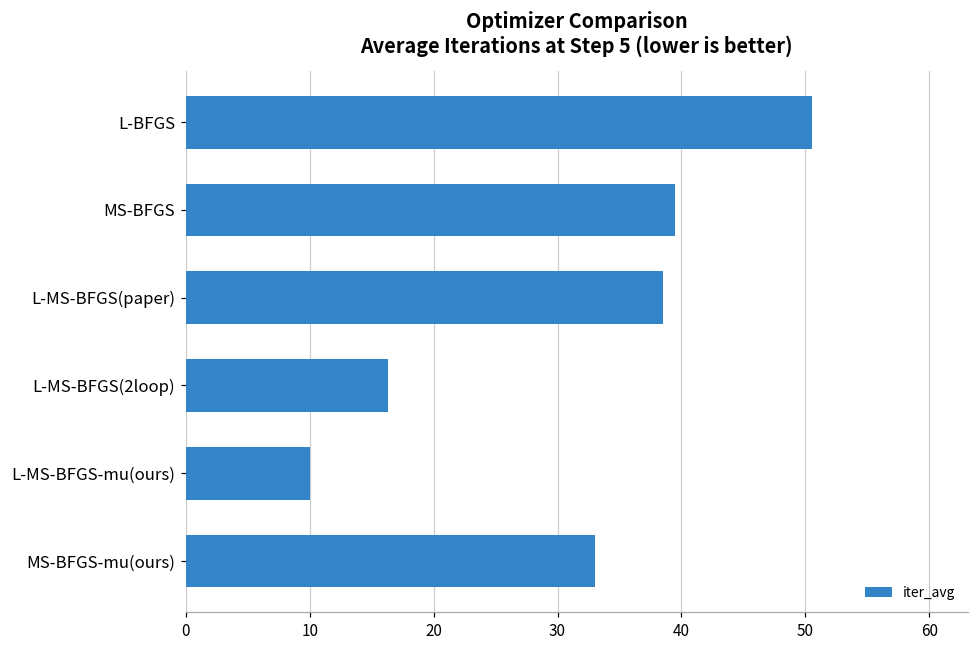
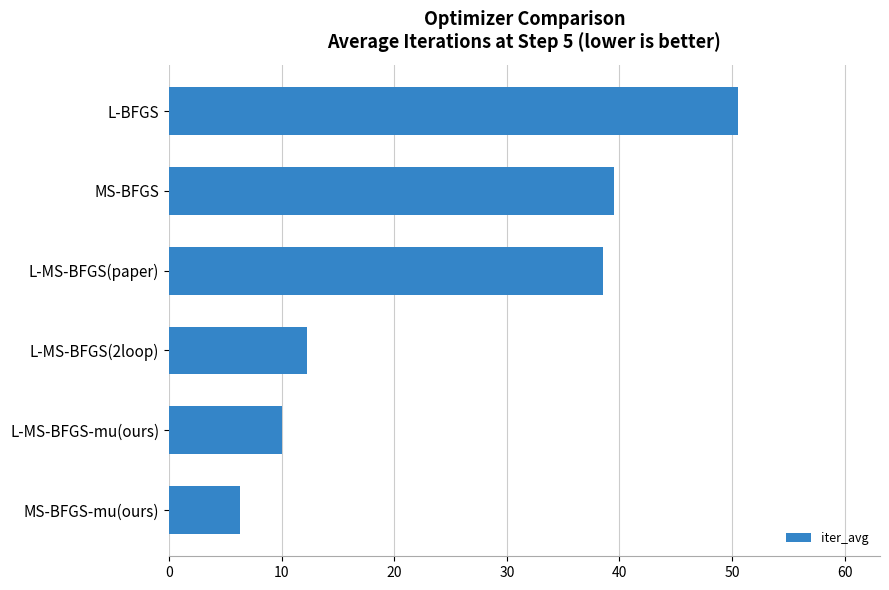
  {
    "L-BFGS": 50.5,
    "MS-BFGS": 39.5,
    "L-MS-BFGS(paper)": 38.5,
-   "L-MS-BFGS(2loop)": 16.3,
+   "L-MS-BFGS(2loop)": 12.3,
    "L-MS-BFGS-mu(ours)": 10.0,
-   "MS-BFGS-mu(ours)": 33.0
+   "MS-BFGS-mu(ours)": 6.3
  }
